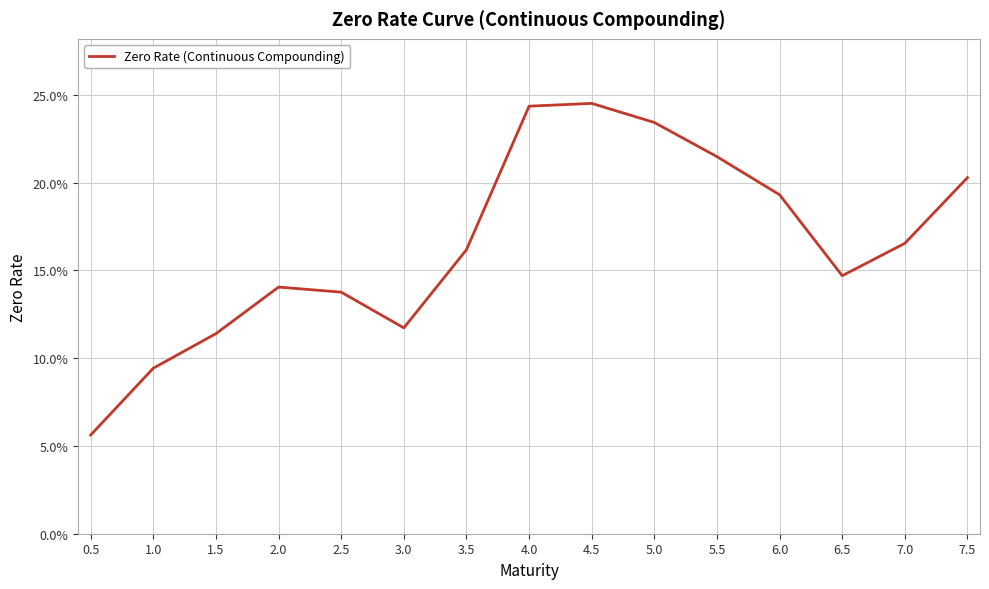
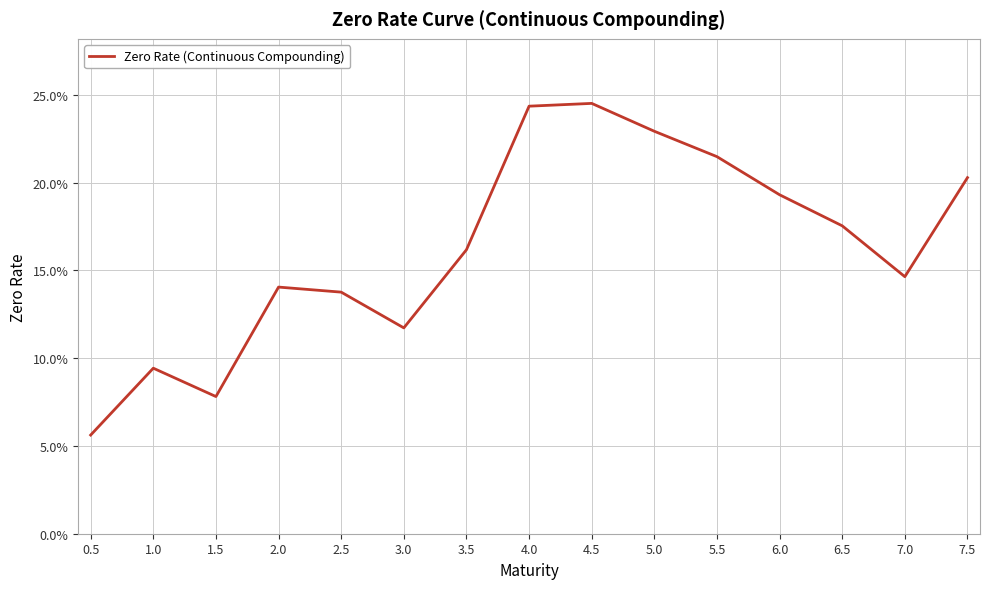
  {
    "0.5": "5.6%",
    "1.0": "9.4%",
-   "1.5": "11.4%",
+   "1.5": "7.8%",
    "2.0": "14.1%",
    "2.5": "13.8%",
    "3.0": "11.7%",
    "3.5": "16.2%",
    "4.0": "24.4%",
    "4.5": "24.5%",
-   "5.0": "23.4%",
+   "5.0": "22.9%",
    "5.5": "21.5%",
    "6.0": "19.3%",
-   "6.5": "14.7%",
-   "7.0": "16.5%",
+   "6.5": "17.5%",
+   "7.0": "14.6%",
    "7.5": "20.3%"
  }
